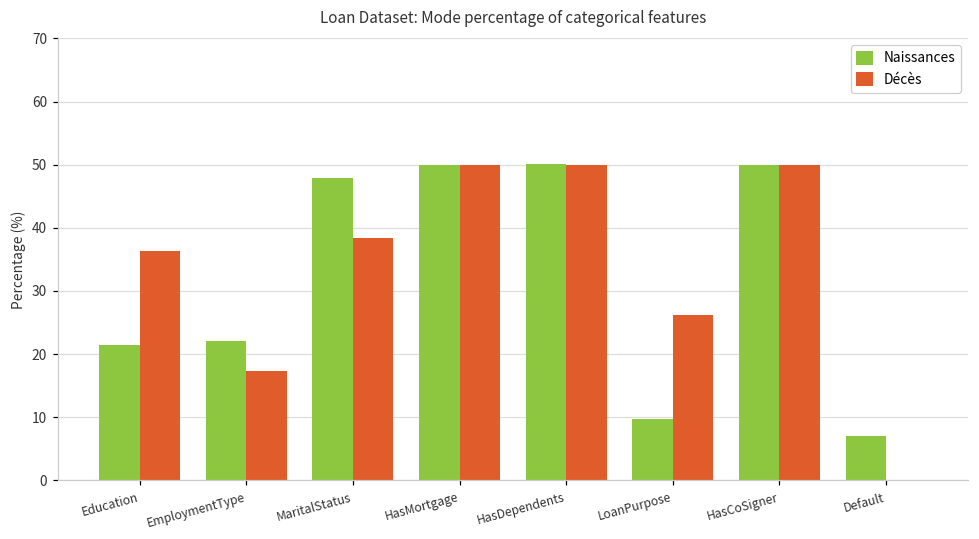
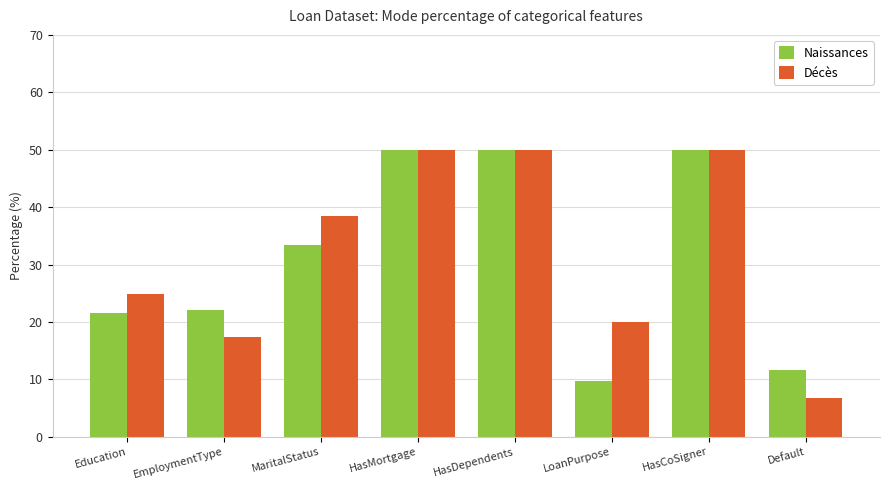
  {
    "Naissances": {
      "Education": 22,
      "EmploymentType": 22,
-     "MaritalStatus": 48,
+     "MaritalStatus": 33,
      "HasMortgage": 50,
      "HasDependents": 50,
      "LoanPurpose": 10,
      "HasCoSigner": 50,
-     "Default": 7
+     "Default": 12
    },
    "Décès": {
-     "Education": 36,
+     "Education": 25,
      "EmploymentType": 17,
      "MaritalStatus": 38,
      "HasMortgage": 50,
      "HasDependents": 50,
-     "LoanPurpose": 26,
+     "LoanPurpose": 20,
      "HasCoSigner": 50,
-     "Default": 0
+     "Default": 7
    }
  }
